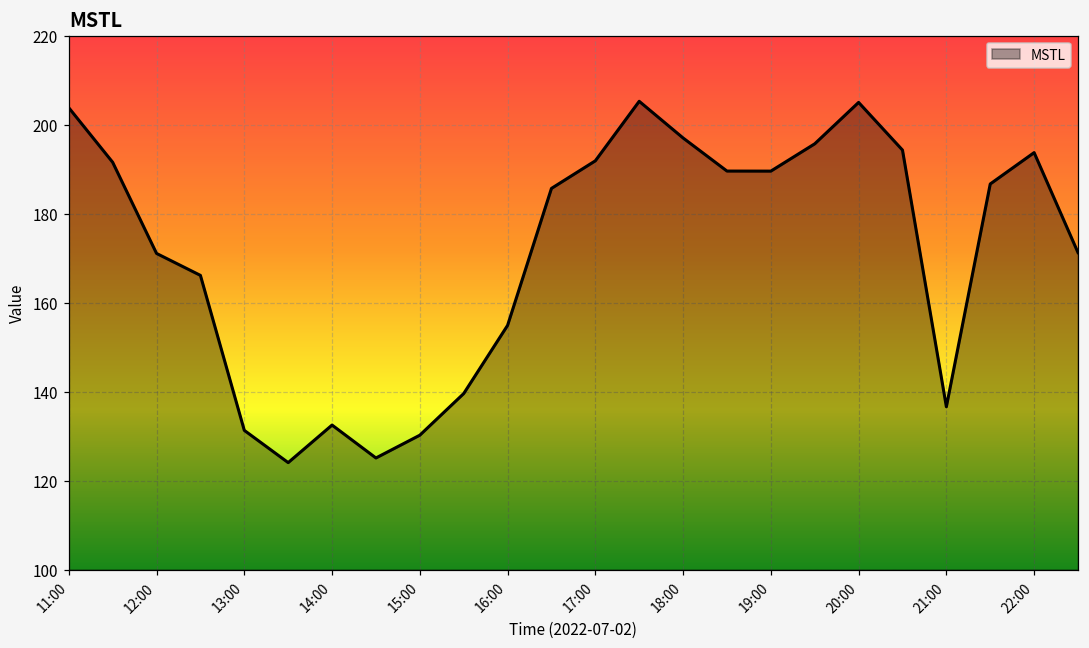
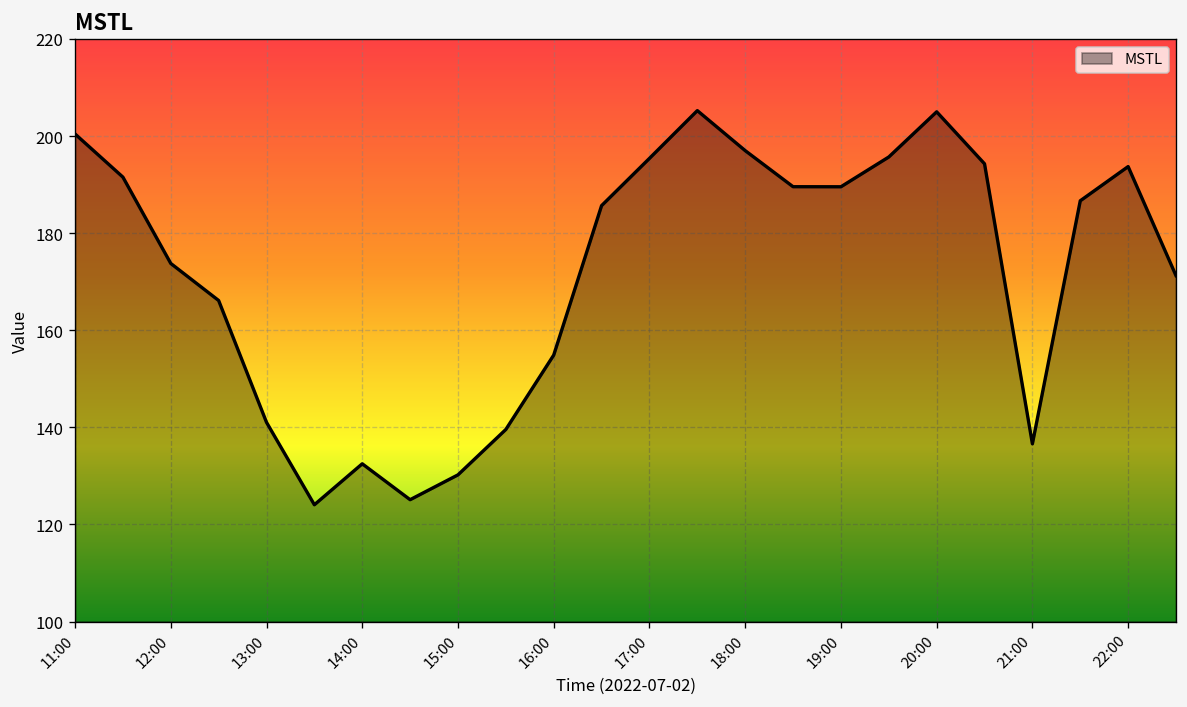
  {
-   "11:00": 204,
-   "12:00": 171,
-   "13:00": 131,
+   "11:00": 200,
+   "12:00": 174,
+   "13:00": 141,
    "14:00": 132,
    "15:00": 130,
    "16:00": 155,
-   "17:00": 192,
+   "17:00": 195,
    "18:00": 197,
    "19:00": 190,
    "20:00": 205,
    "21:00": 137,
    "22:00": 194
  }
